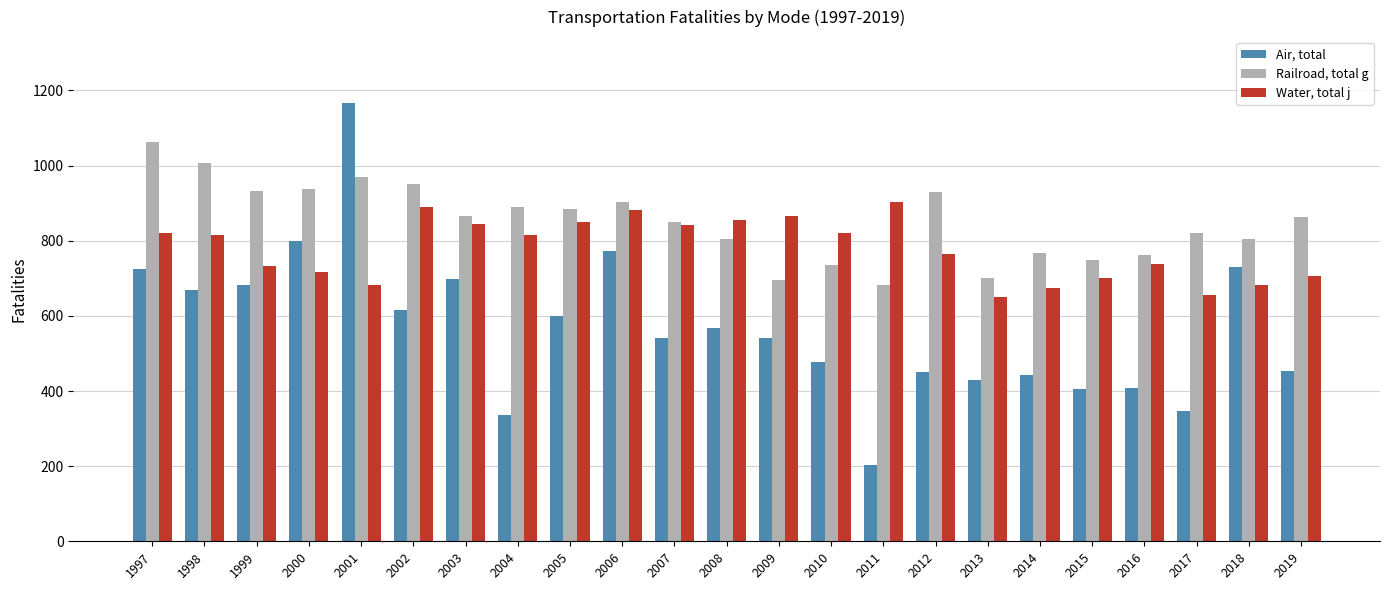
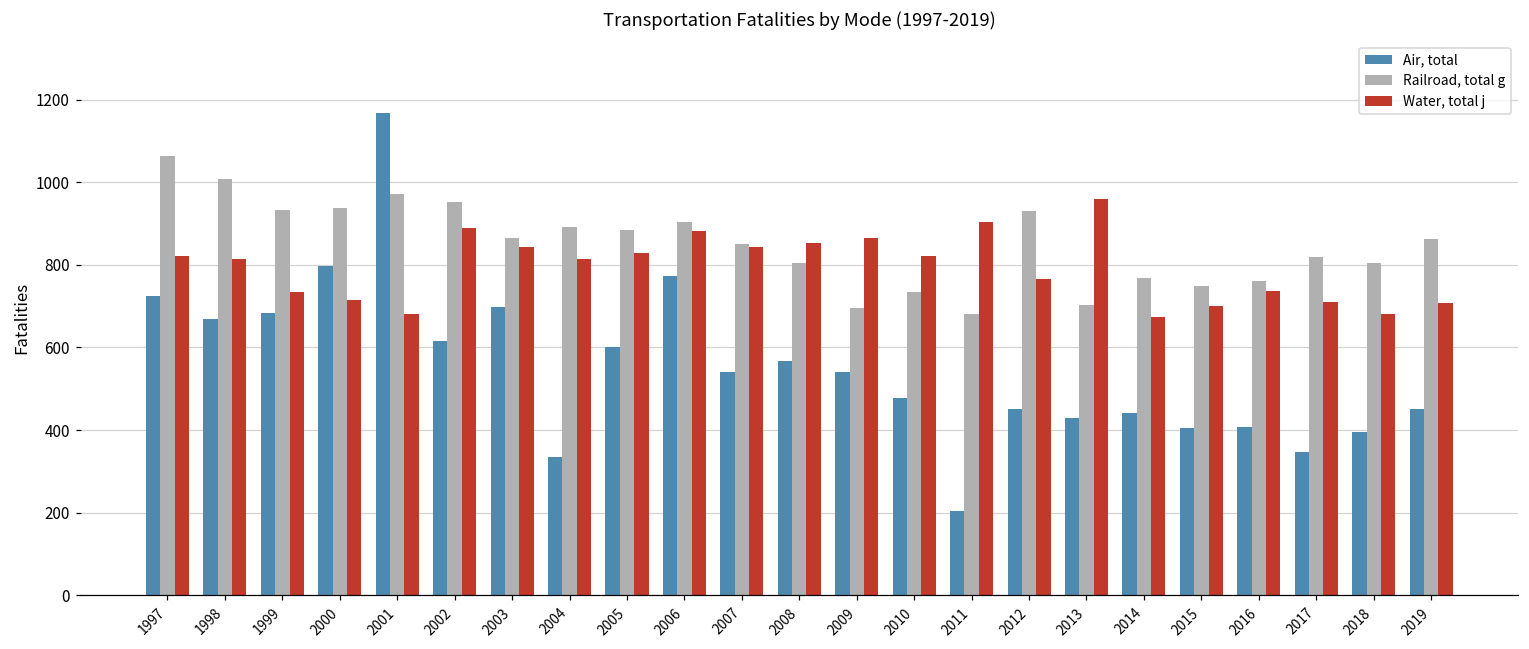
  {
    "Air, total": {
      "1997": 720,
      "1998": 670,
      "1999": 680,
      "2000": 800,
      "2001": 1170,
      "2002": 620,
      "2003": 700,
      "2004": 340,
      "2005": 600,
      "2006": 770,
      "2007": 540,
      "2008": 570,
      "2009": 540,
      "2010": 480,
      "2011": 200,
      "2012": 450,
      "2013": 430,
      "2014": 440,
      "2015": 410,
      "2016": 410,
      "2017": 350,
-     "2018": 730,
+     "2018": 400,
      "2019": 450
    },
    "Railroad, total g": {
      "1997": 1060,
      "1998": 1010,
      "1999": 930,
      "2000": 940,
      "2001": 970,
      "2002": 950,
      "2003": 870,
      "2004": 890,
      "2005": 880,
      "2006": 900,
      "2007": 850,
      "2008": 800,
      "2009": 700,
      "2010": 740,
      "2011": 680,
      "2012": 930,
      "2013": 700,
      "2014": 770,
      "2015": 750,
      "2016": 760,
      "2017": 820,
      "2018": 810,
      "2019": 860
    },
    "Water, total j": {
      "1997": 820,
      "1998": 820,
      "1999": 730,
      "2000": 720,
      "2001": 680,
      "2002": 890,
      "2003": 840,
      "2004": 820,
-     "2005": 850,
+     "2005": 830,
      "2006": 880,
      "2007": 840,
      "2008": 850,
      "2009": 870,
      "2010": 820,
      "2011": 900,
      "2012": 770,
-     "2013": 650,
+     "2013": 960,
      "2014": 670,
      "2015": 700,
      "2016": 740,
-     "2017": 660,
+     "2017": 710,
      "2018": 680,
      "2019": 710
    }
  }
